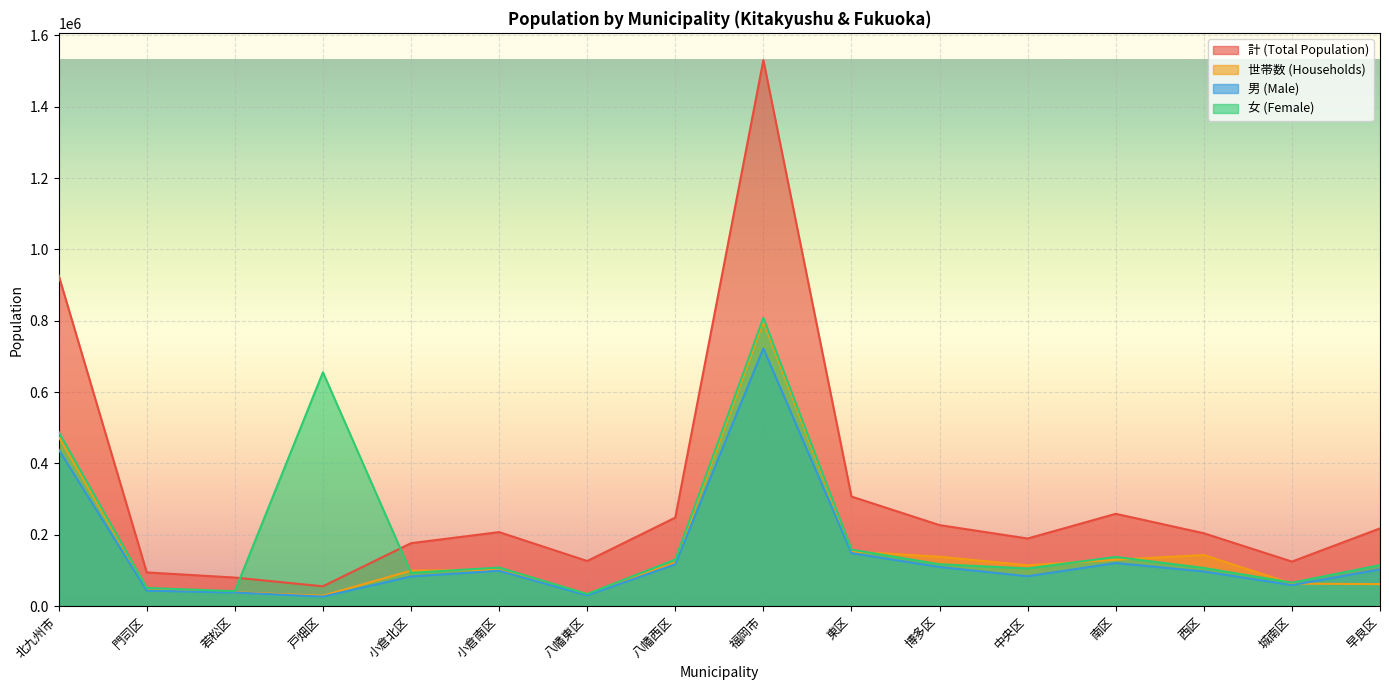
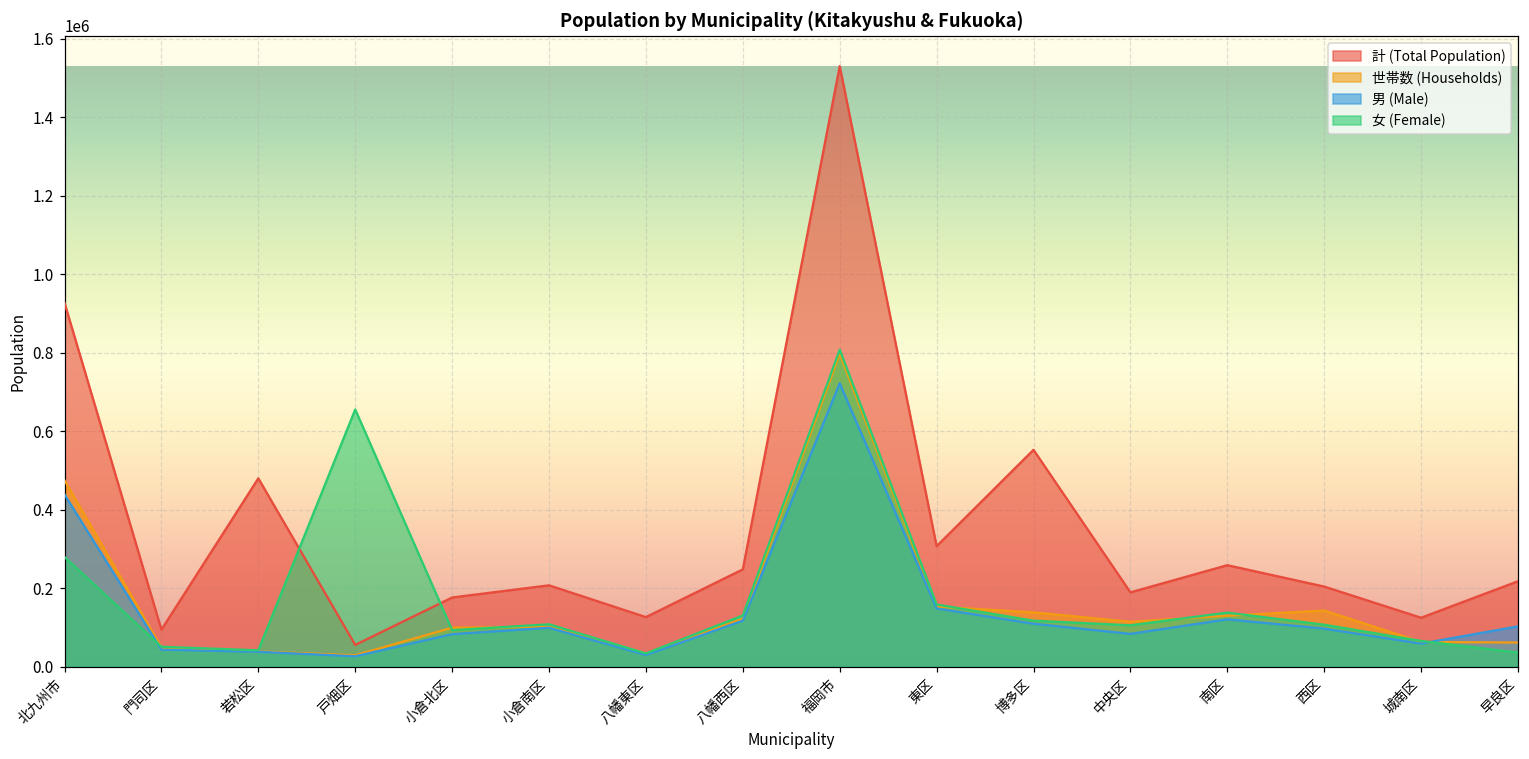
  {
    "計 (Total Population)": {
      "北九州市": 930000,
      "門司区": 90000,
-     "若松区": 80000,
+     "若松区": 480000,
      "戸畑区": 60000,
      "小倉北区": 180000,
      "小倉南区": 210000,
      "八幡東区": 130000,
      "八幡西区": 250000,
      "福岡市": 1530000,
      "東区": 310000,
-     "博多区": 230000,
+     "博多区": 550000,
      "中央区": 190000,
      "南区": 260000,
      "西区": 200000,
      "城南区": 120000,
      "早良区": 220000
    },
    "世帯数 (Households)": {
      "北九州市": 480000,
      "福岡市": 800000,
      "博多区": 140000,
      "中央区": 110000,
      "南区": 130000,
      "西区": 140000,
      "早良区": 60000
    },
    "男 (Male)": {
      "北九州市": 440000,
      "小倉北区": 80000,
      "福岡市": 720000,
      "博多区": 110000,
      "中央区": 80000,
      "南区": 120000,
      "西区": 100000,
      "早良区": 100000
    },
    "女 (Female)": {
-     "北九州市": 490000,
+     "北九州市": 280000,
      "戸畑区": 660000,
      "八幡西区": 130000,
      "福岡市": 810000,
      "博多区": 120000,
      "中央区": 110000,
      "南区": 140000,
      "西区": 110000,
-     "早良区": 120000
+     "早良区": 40000
    }
  }
